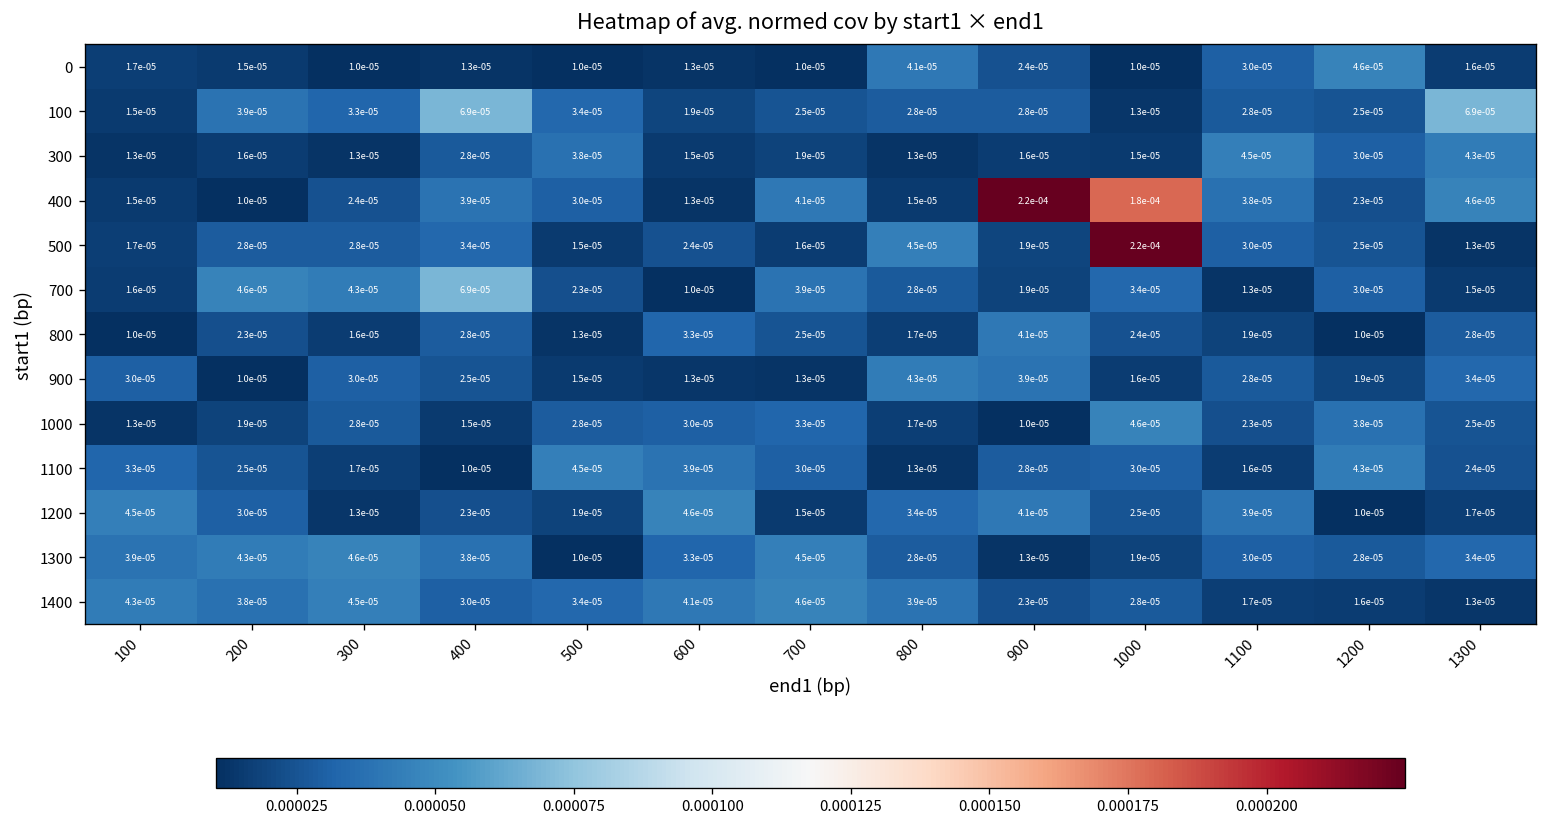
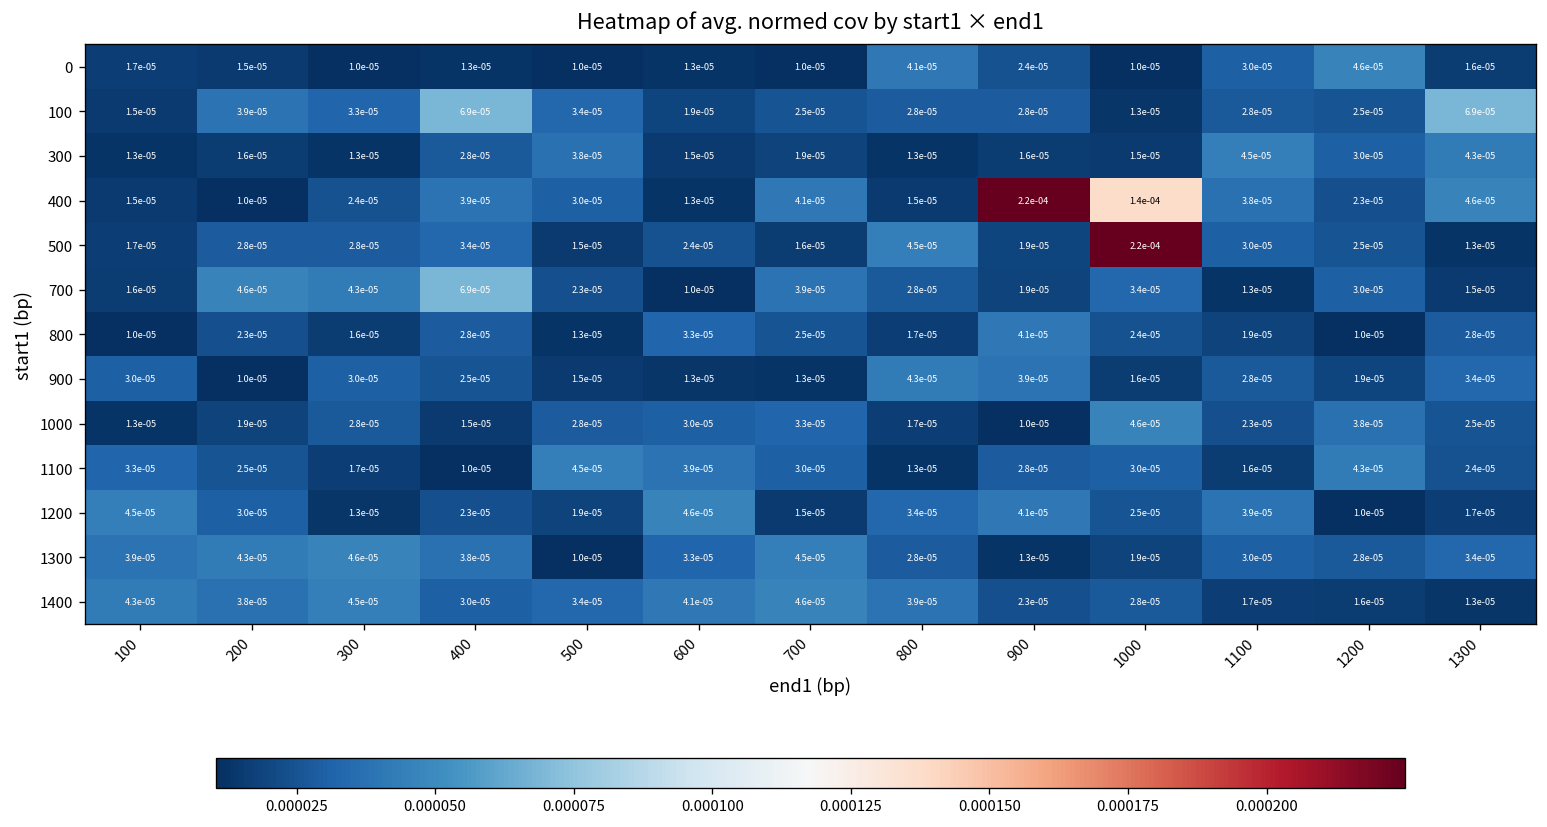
  {
    "0": {
      "100": "1.7e-05",
      "200": "1.5e-05",
      "300": "1.0e-05",
      "400": "1.3e-05",
      "500": "1.0e-05",
      "600": "1.3e-05",
      "700": "1.0e-05",
      "800": "4.1e-05",
      "900": "2.4e-05",
      "1000": "1.0e-05",
      "1100": "3.0e-05",
      "1200": "4.6e-05",
      "1300": "1.6e-05"
    },
    "100": {
      "100": "1.5e-05",
      "200": "3.9e-05",
      "300": "3.3e-05",
      "400": "6.9e-05",
      "500": "3.4e-05",
      "600": "1.9e-05",
      "700": "2.5e-05",
      "800": "2.8e-05",
      "900": "2.8e-05",
      "1000": "1.3e-05",
      "1100": "2.8e-05",
      "1200": "2.5e-05",
      "1300": "6.9e-05"
    },
    "300": {
      "100": "1.3e-05",
      "200": "1.6e-05",
      "300": "1.3e-05",
      "400": "2.8e-05",
      "500": "3.8e-05",
      "600": "1.5e-05",
      "700": "1.9e-05",
      "800": "1.3e-05",
      "900": "1.6e-05",
      "1000": "1.5e-05",
      "1100": "4.5e-05",
      "1200": "3.0e-05",
      "1300": "4.3e-05"
    },
    "400": {
      "100": "1.5e-05",
      "200": "1.0e-05",
      "300": "2.4e-05",
      "400": "3.9e-05",
      "500": "3.0e-05",
      "600": "1.3e-05",
      "700": "4.1e-05",
      "800": "1.5e-05",
      "900": "2.2e-04",
-     "1000": "1.8e-04",
+     "1000": "1.4e-04",
      "1100": "3.8e-05",
      "1200": "2.3e-05",
      "1300": "4.6e-05"
    },
    "500": {
      "100": "1.7e-05",
      "200": "2.8e-05",
      "300": "2.8e-05",
      "400": "3.4e-05",
      "500": "1.5e-05",
      "600": "2.4e-05",
      "700": "1.6e-05",
      "800": "4.5e-05",
      "900": "1.9e-05",
      "1000": "2.2e-04",
      "1100": "3.0e-05",
      "1200": "2.5e-05",
      "1300": "1.3e-05"
    },
    "700": {
      "100": "1.6e-05",
      "200": "4.6e-05",
      "300": "4.3e-05",
      "400": "6.9e-05",
      "500": "2.3e-05",
      "600": "1.0e-05",
      "700": "3.9e-05",
      "800": "2.8e-05",
      "900": "1.9e-05",
      "1000": "3.4e-05",
      "1100": "1.3e-05",
      "1200": "3.0e-05",
      "1300": "1.5e-05"
    },
    "800": {
      "100": "1.0e-05",
      "200": "2.3e-05",
      "300": "1.6e-05",
      "400": "2.8e-05",
      "500": "1.3e-05",
      "600": "3.3e-05",
      "700": "2.5e-05",
      "800": "1.7e-05",
      "900": "4.1e-05",
      "1000": "2.4e-05",
      "1100": "1.9e-05",
      "1200": "1.0e-05",
      "1300": "2.8e-05"
    },
    "900": {
      "100": "3.0e-05",
      "200": "1.0e-05",
      "300": "3.0e-05",
      "400": "2.5e-05",
      "500": "1.5e-05",
      "600": "1.3e-05",
      "700": "1.3e-05",
      "800": "4.3e-05",
      "900": "3.9e-05",
      "1000": "1.6e-05",
      "1100": "2.8e-05",
      "1200": "1.9e-05",
      "1300": "3.4e-05"
    },
    "1000": {
      "100": "1.3e-05",
      "200": "1.9e-05",
      "300": "2.8e-05",
      "400": "1.5e-05",
      "500": "2.8e-05",
      "600": "3.0e-05",
      "700": "3.3e-05",
      "800": "1.7e-05",
      "900": "1.0e-05",
      "1000": "4.6e-05",
      "1100": "2.3e-05",
      "1200": "3.8e-05",
      "1300": "2.5e-05"
    },
    "1100": {
      "100": "3.3e-05",
      "200": "2.5e-05",
      "300": "1.7e-05",
      "400": "1.0e-05",
      "500": "4.5e-05",
      "600": "3.9e-05",
      "700": "3.0e-05",
      "800": "1.3e-05",
      "900": "2.8e-05",
      "1000": "3.0e-05",
      "1100": "1.6e-05",
      "1200": "4.3e-05",
      "1300": "2.4e-05"
    },
    "1200": {
      "100": "4.5e-05",
      "200": "3.0e-05",
      "300": "1.3e-05",
      "400": "2.3e-05",
      "500": "1.9e-05",
      "600": "4.6e-05",
      "700": "1.5e-05",
      "800": "3.4e-05",
      "900": "4.1e-05",
      "1000": "2.5e-05",
      "1100": "3.9e-05",
      "1200": "1.0e-05",
      "1300": "1.7e-05"
    },
    "1300": {
      "100": "3.9e-05",
      "200": "4.3e-05",
      "300": "4.6e-05",
      "400": "3.8e-05",
      "500": "1.0e-05",
      "600": "3.3e-05",
      "700": "4.5e-05",
      "800": "2.8e-05",
      "900": "1.3e-05",
      "1000": "1.9e-05",
      "1100": "3.0e-05",
      "1200": "2.8e-05",
      "1300": "3.4e-05"
    },
    "1400": {
      "100": "4.3e-05",
      "200": "3.8e-05",
      "300": "4.5e-05",
      "400": "3.0e-05",
      "500": "3.4e-05",
      "600": "4.1e-05",
      "700": "4.6e-05",
      "800": "3.9e-05",
      "900": "2.3e-05",
      "1000": "2.8e-05",
      "1100": "1.7e-05",
      "1200": "1.6e-05",
      "1300": "1.3e-05"
    }
  }
